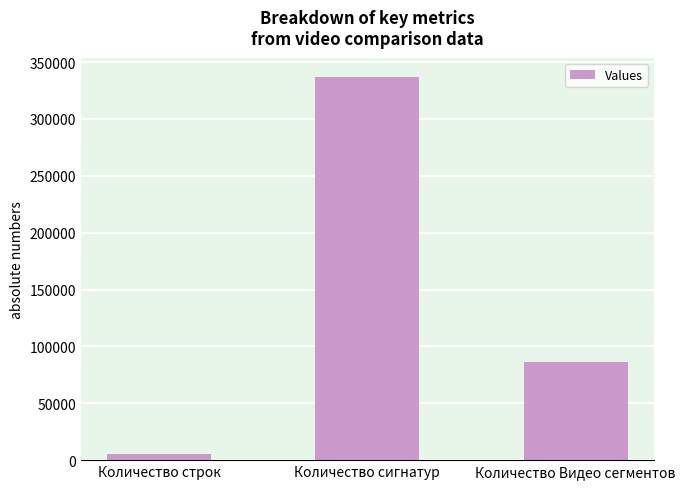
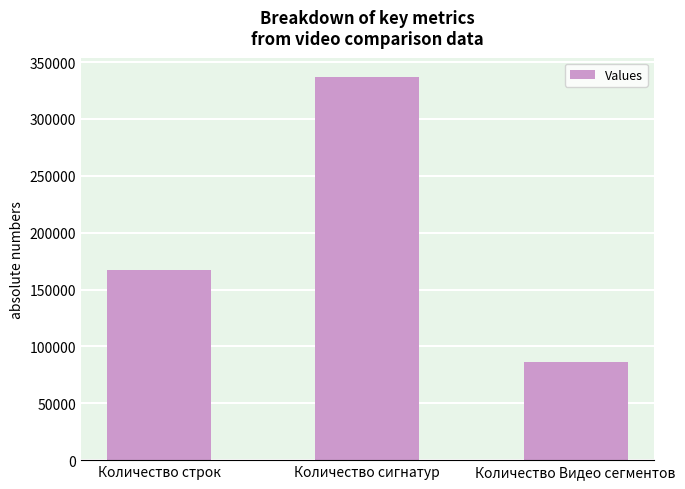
  {
-   "Количество строк": 6000,
+   "Количество строк": 167000,
    "Количество сигнатур": 337000,
    "Количество Видео сегментов": 86000
  }
